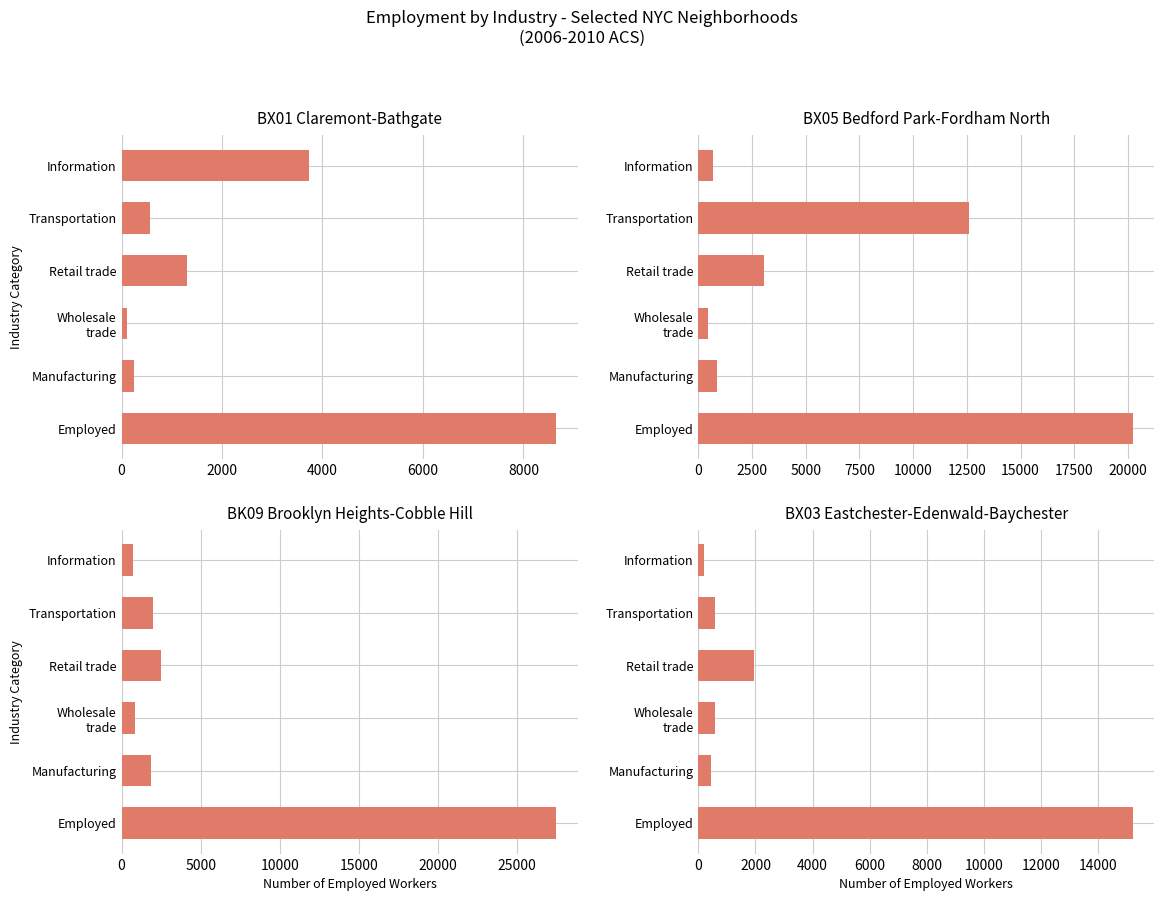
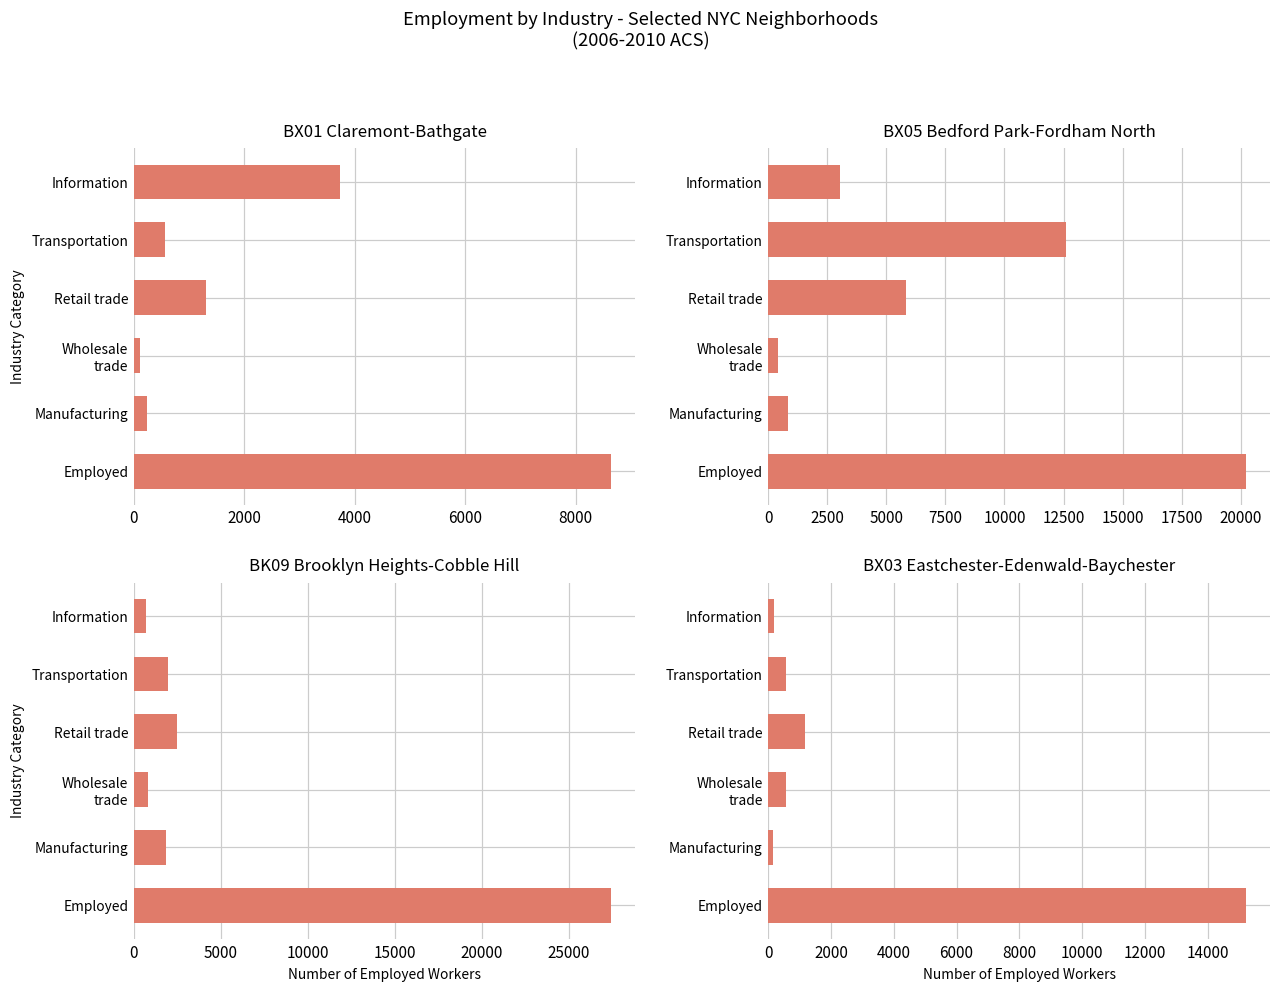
  {
    "BX01 Claremont-Bathgate": {
      "Information": 3700,
      "Transportation": 600,
      "Retail trade": 1300,
      "Wholesale trade": 100,
      "Manufacturing": 200,
      "Employed": 8600
    },
    "BX05 Bedford Park-Fordham North": {
-     "Information": 700,
+     "Information": 3000,
      "Transportation": 12600,
-     "Retail trade": 3100,
+     "Retail trade": 5800,
      "Wholesale trade": 400,
      "Manufacturing": 800,
      "Employed": 20200
    },
    "BK09 Brooklyn Heights-Cobble Hill": {
      "Information": 700,
      "Transportation": 2000,
      "Retail trade": 2500,
      "Wholesale trade": 800,
      "Manufacturing": 1900,
      "Employed": 27400
    },
    "BX03 Eastchester-Edenwald-Baychester": {
      "Information": 200,
      "Transportation": 600,
-     "Retail trade": 1900,
+     "Retail trade": 1200,
      "Wholesale trade": 600,
-     "Manufacturing": 400,
+     "Manufacturing": 200,
      "Employed": 15200
    }
  }
